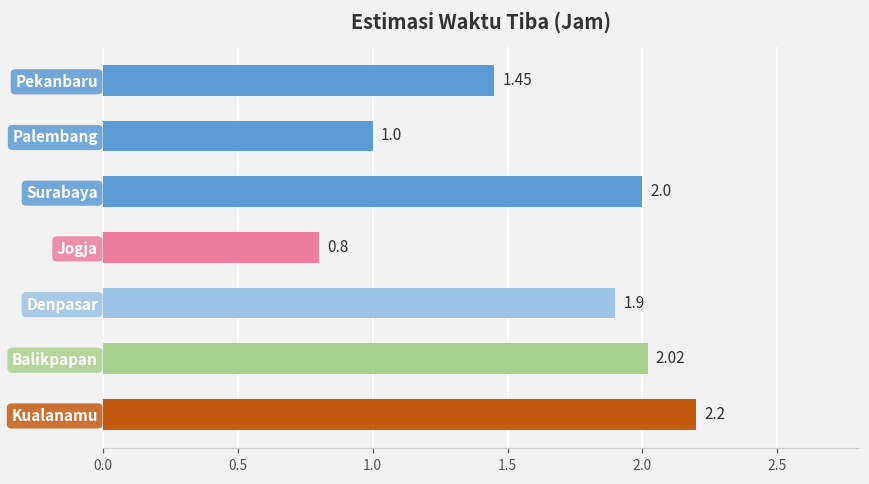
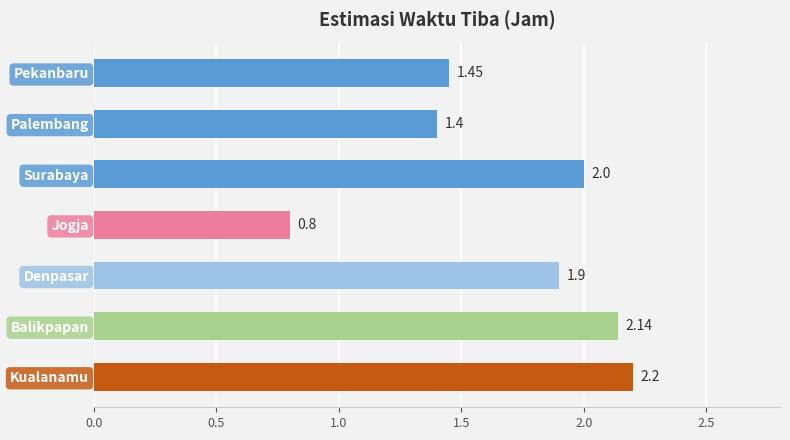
  {
    "Pekanbaru": 1.45,
-   "Palembang": 1.0,
+   "Palembang": 1.4,
    "Surabaya": 2.0,
    "Jogja": 0.8,
    "Denpasar": 1.9,
-   "Balikpapan": 2.02,
+   "Balikpapan": 2.14,
    "Kualanamu": 2.2
  }
